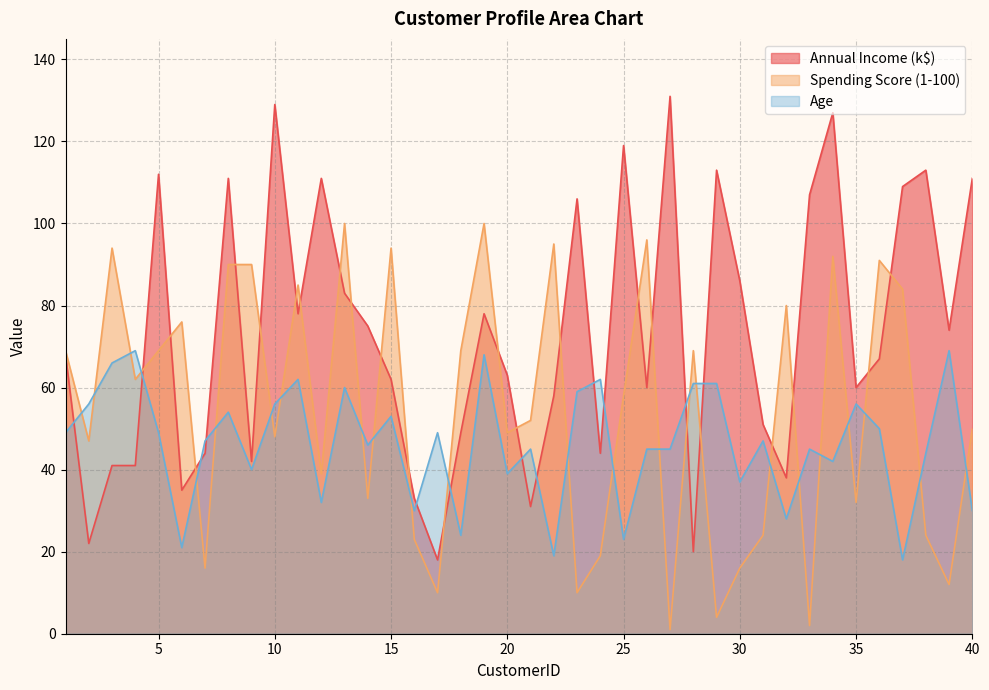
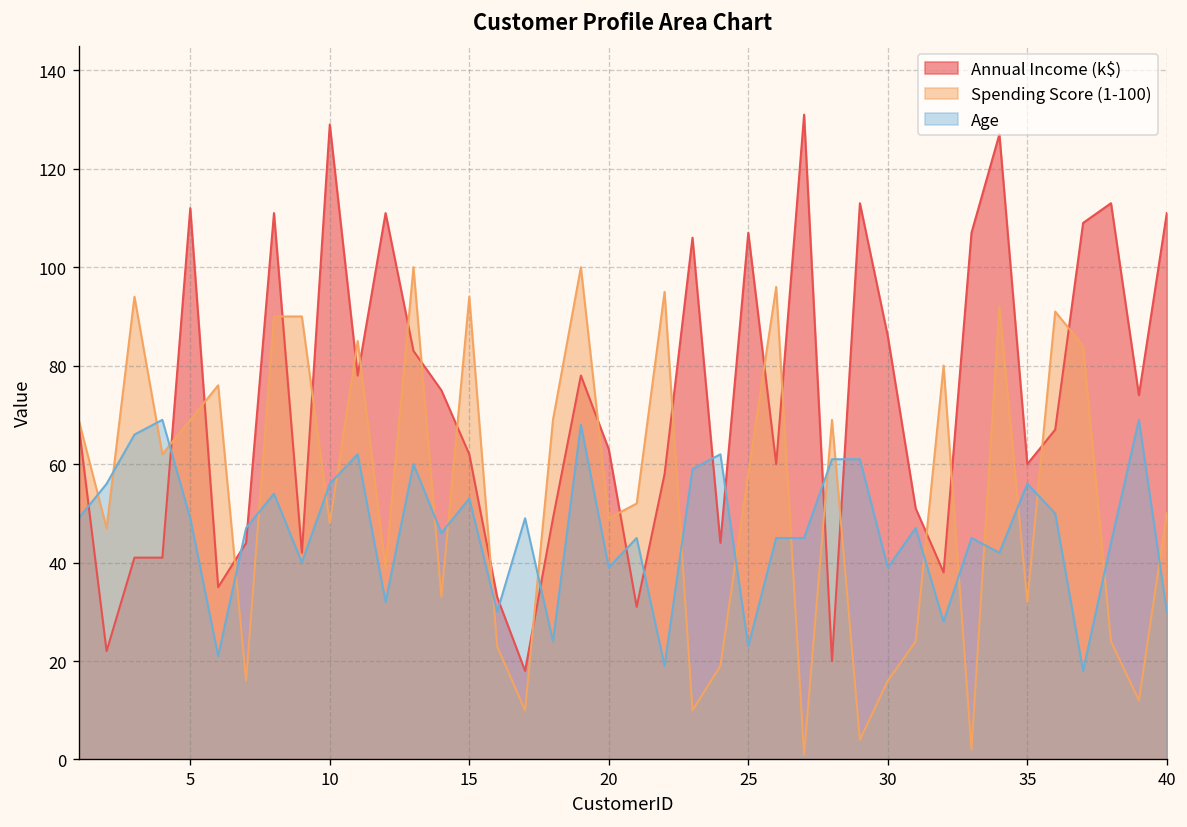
  {
    "Annual Income (k$)": {
      "5": 112,
      "10": 129,
      "15": 62,
      "20": 63,
-     "25": 119,
+     "25": 107,
      "30": 86,
      "35": 60,
      "40": 111
    },
    "Spending Score (1-100)": {
      "5": 69,
      "10": 48,
      "15": 94,
      "20": 49,
      "25": 58,
      "30": 16,
      "35": 32,
      "40": 50
    },
    "Age": {
      "5": 49,
      "10": 56,
      "15": 53,
      "20": 39,
      "25": 23,
-     "30": 37,
+     "30": 39,
      "35": 56,
      "40": 30
    }
  }
